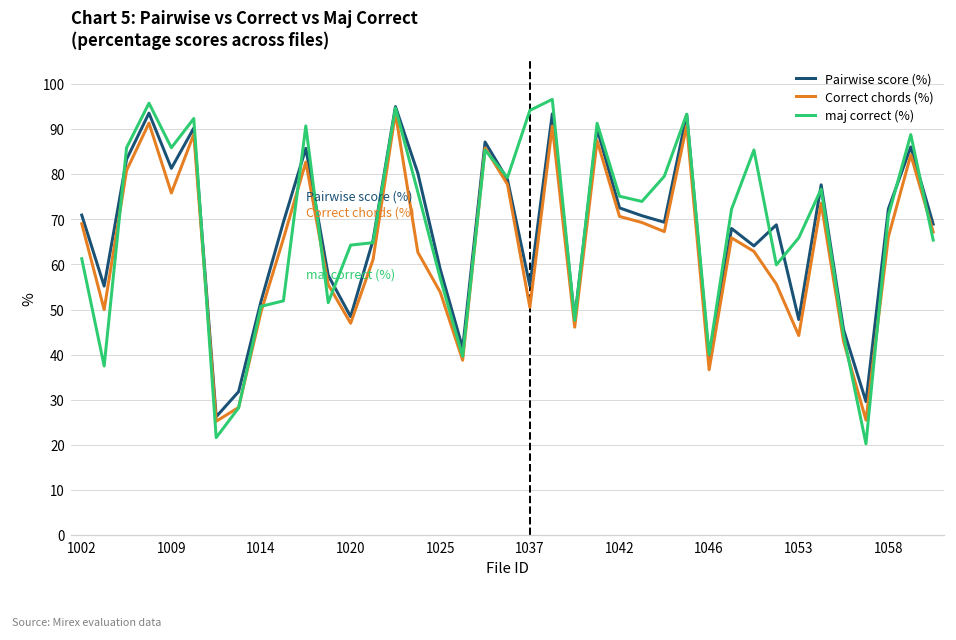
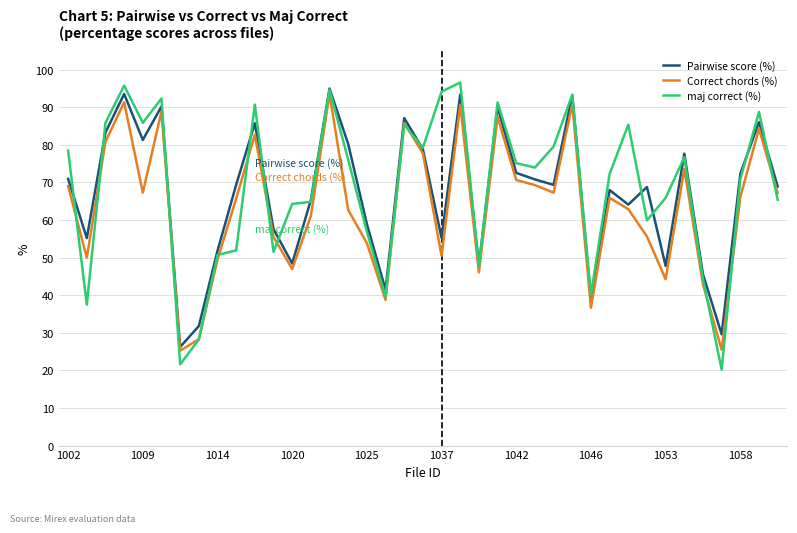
  {
    "Pairwise score (%)": {
      "1002": 71,
      "1009": 81,
      "1014": 52,
      "1020": 48,
      "1025": 59,
      "1037": 55,
      "1042": 73,
      "1046": 39,
      "1053": 48,
      "1058": 72
    },
    "Correct chords (%)": {
      "1002": 69,
-     "1009": 76,
+     "1009": 67,
      "1014": 49,
      "1020": 47,
      "1025": 54,
      "1037": 50,
      "1042": 71,
      "1046": 37,
      "1053": 44,
      "1058": 66
    },
    "maj correct (%)": {
-     "1002": 61,
+     "1002": 78,
      "1009": 86,
      "1014": 51,
      "1020": 64,
      "1025": 57,
      "1037": 94,
      "1042": 75,
      "1046": 40,
      "1053": 66,
      "1058": 71
    }
  }
